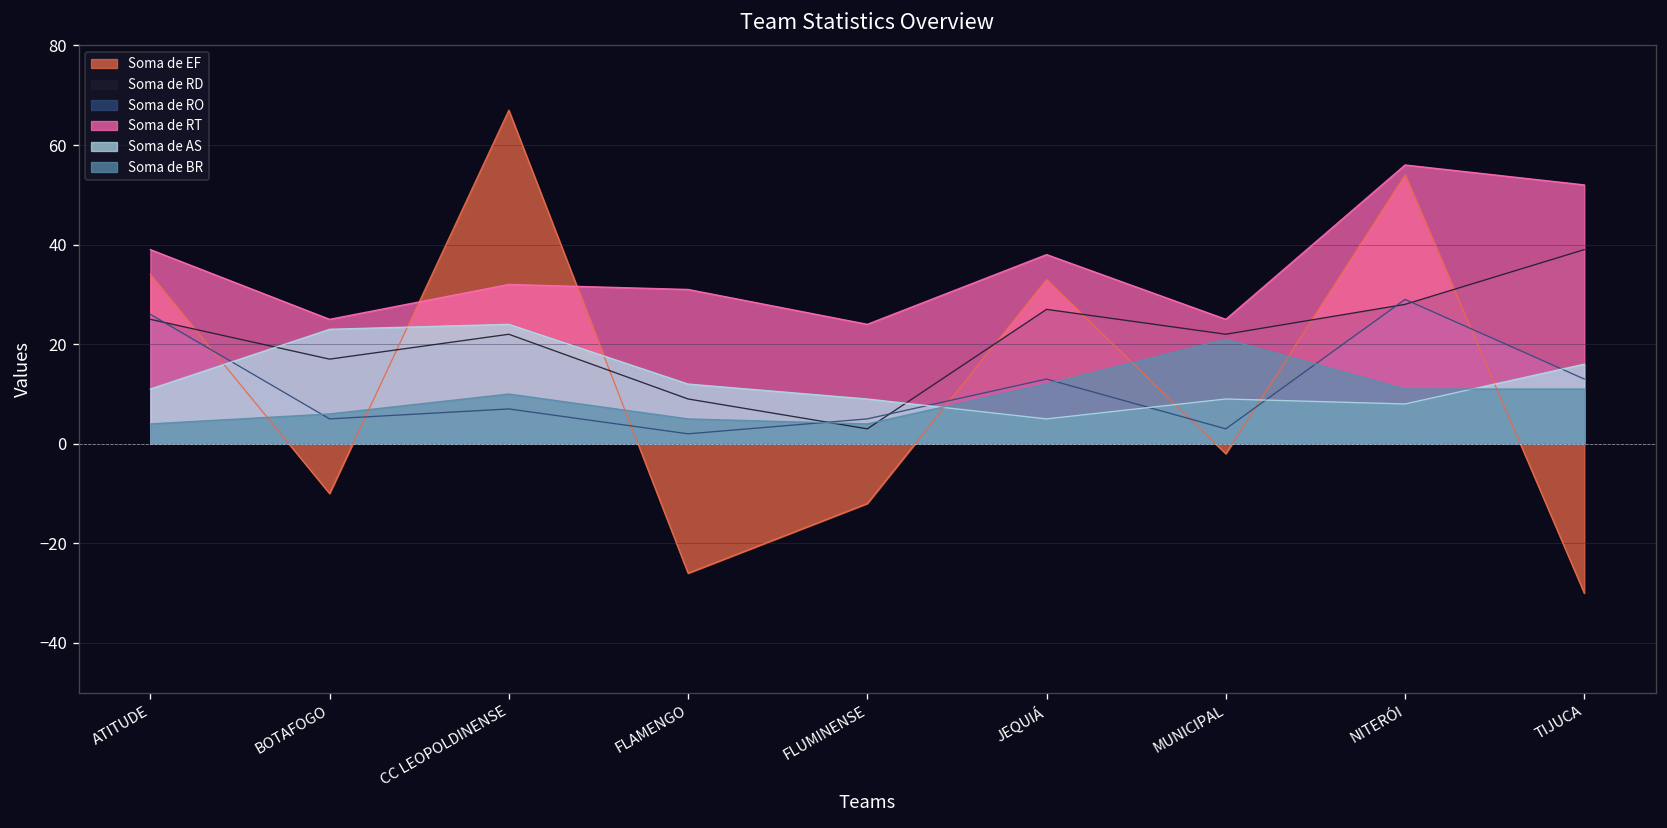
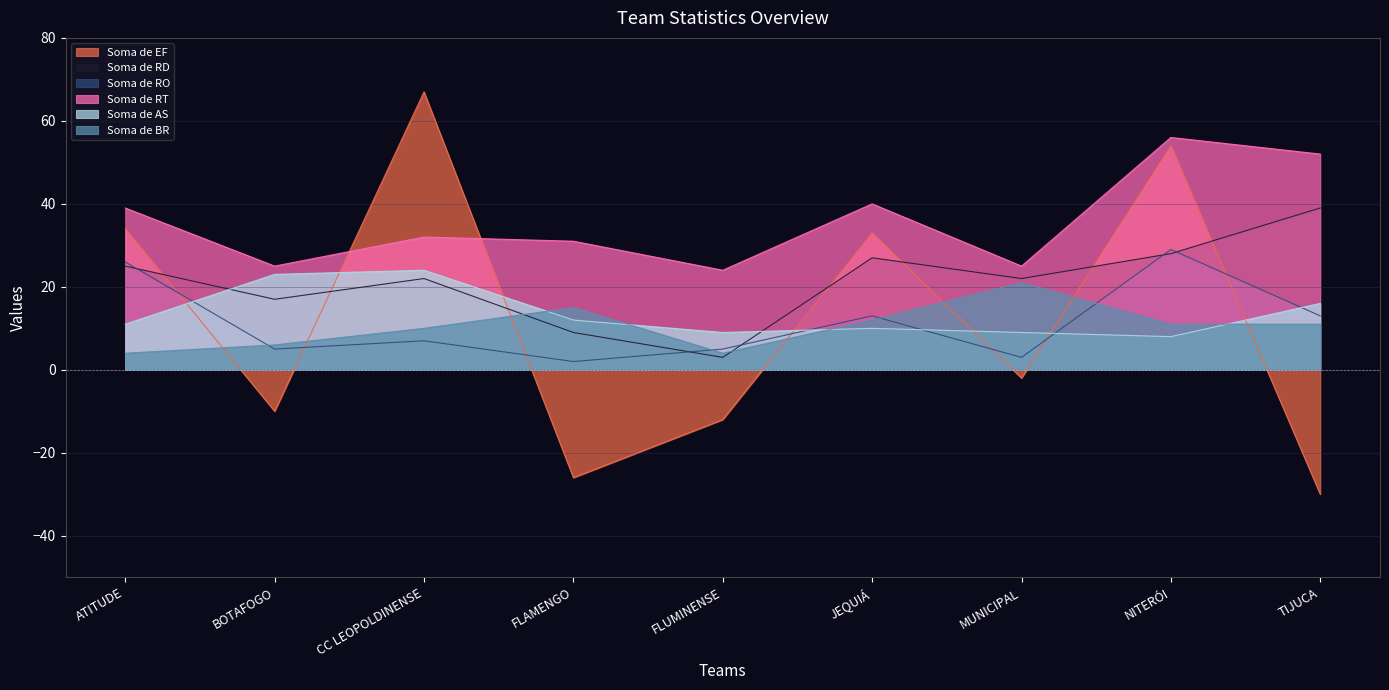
  {
    "Soma de RD": {
      "ATITUDE": 25,
      "BOTAFOGO": 17,
      "CC LEOPOLDINENSE": 22,
      "FLAMENGO": 9,
      "FLUMINENSE": 3,
      "JEQUIÁ": 27,
      "MUNICIPAL": 22,
      "NITERÓI": 28,
      "TIJUCA": 39
    },
    "Soma de RO": {
      "ATITUDE": 26,
      "BOTAFOGO": 5,
      "CC LEOPOLDINENSE": 7,
      "FLAMENGO": 2,
      "FLUMINENSE": 5,
      "JEQUIÁ": 13,
      "MUNICIPAL": 3,
      "NITERÓI": 29,
      "TIJUCA": 13
    },
    "Soma de RT": {
      "ATITUDE": 39,
      "BOTAFOGO": 25,
      "CC LEOPOLDINENSE": 32,
      "FLAMENGO": 31,
      "FLUMINENSE": 24,
-     "JEQUIÁ": 38,
+     "JEQUIÁ": 40,
      "MUNICIPAL": 25,
      "NITERÓI": 56,
      "TIJUCA": 52
    },
    "Soma de AS": {
      "ATITUDE": 11,
      "BOTAFOGO": 23,
      "CC LEOPOLDINENSE": 24,
      "FLAMENGO": 12,
      "FLUMINENSE": 9,
-     "JEQUIÁ": 5,
+     "JEQUIÁ": 10,
      "MUNICIPAL": 9,
      "NITERÓI": 8,
      "TIJUCA": 16
    },
    "Soma de BR": {
      "ATITUDE": 4,
      "BOTAFOGO": 6,
      "CC LEOPOLDINENSE": 10,
-     "FLAMENGO": 5,
+     "FLAMENGO": 15,
      "FLUMINENSE": 4,
      "JEQUIÁ": 12,
      "MUNICIPAL": 21,
      "NITERÓI": 11,
      "TIJUCA": 11
    }
  }
